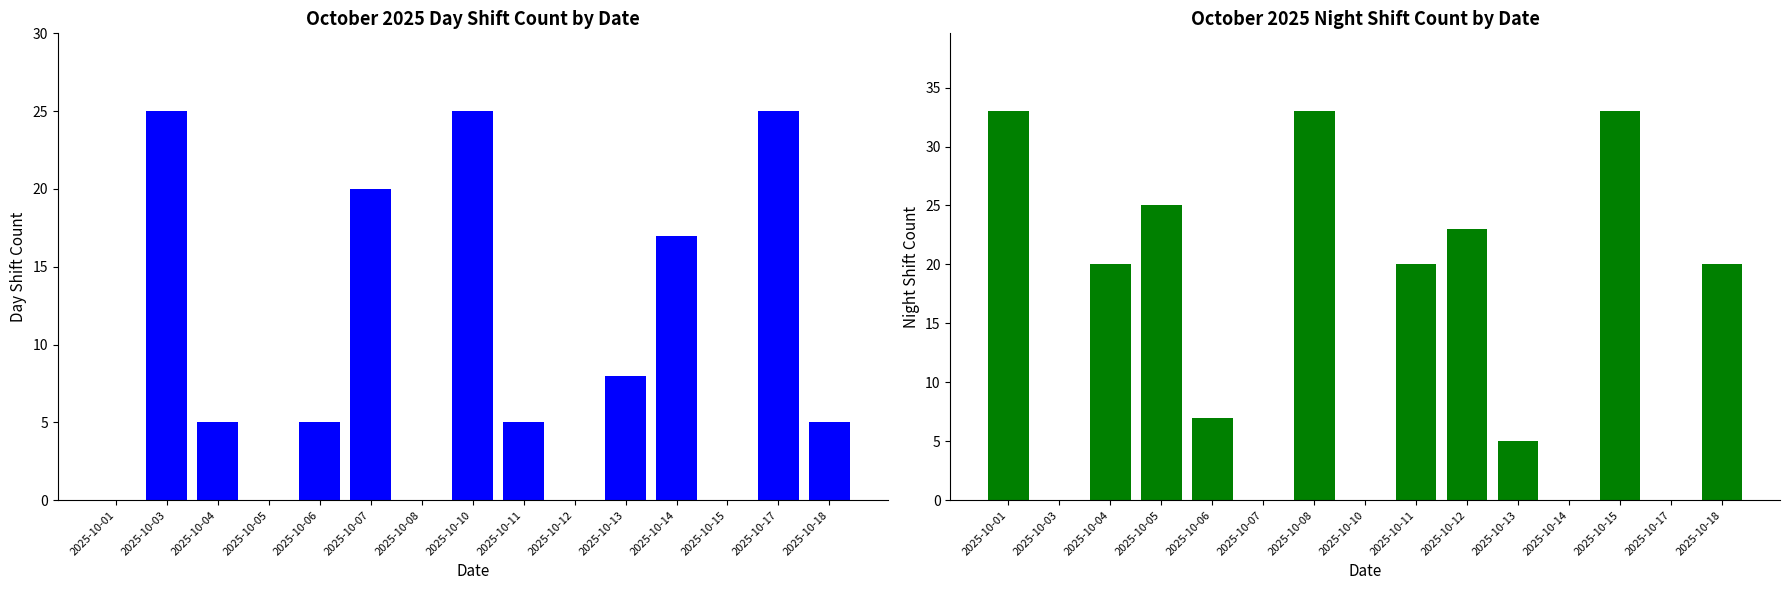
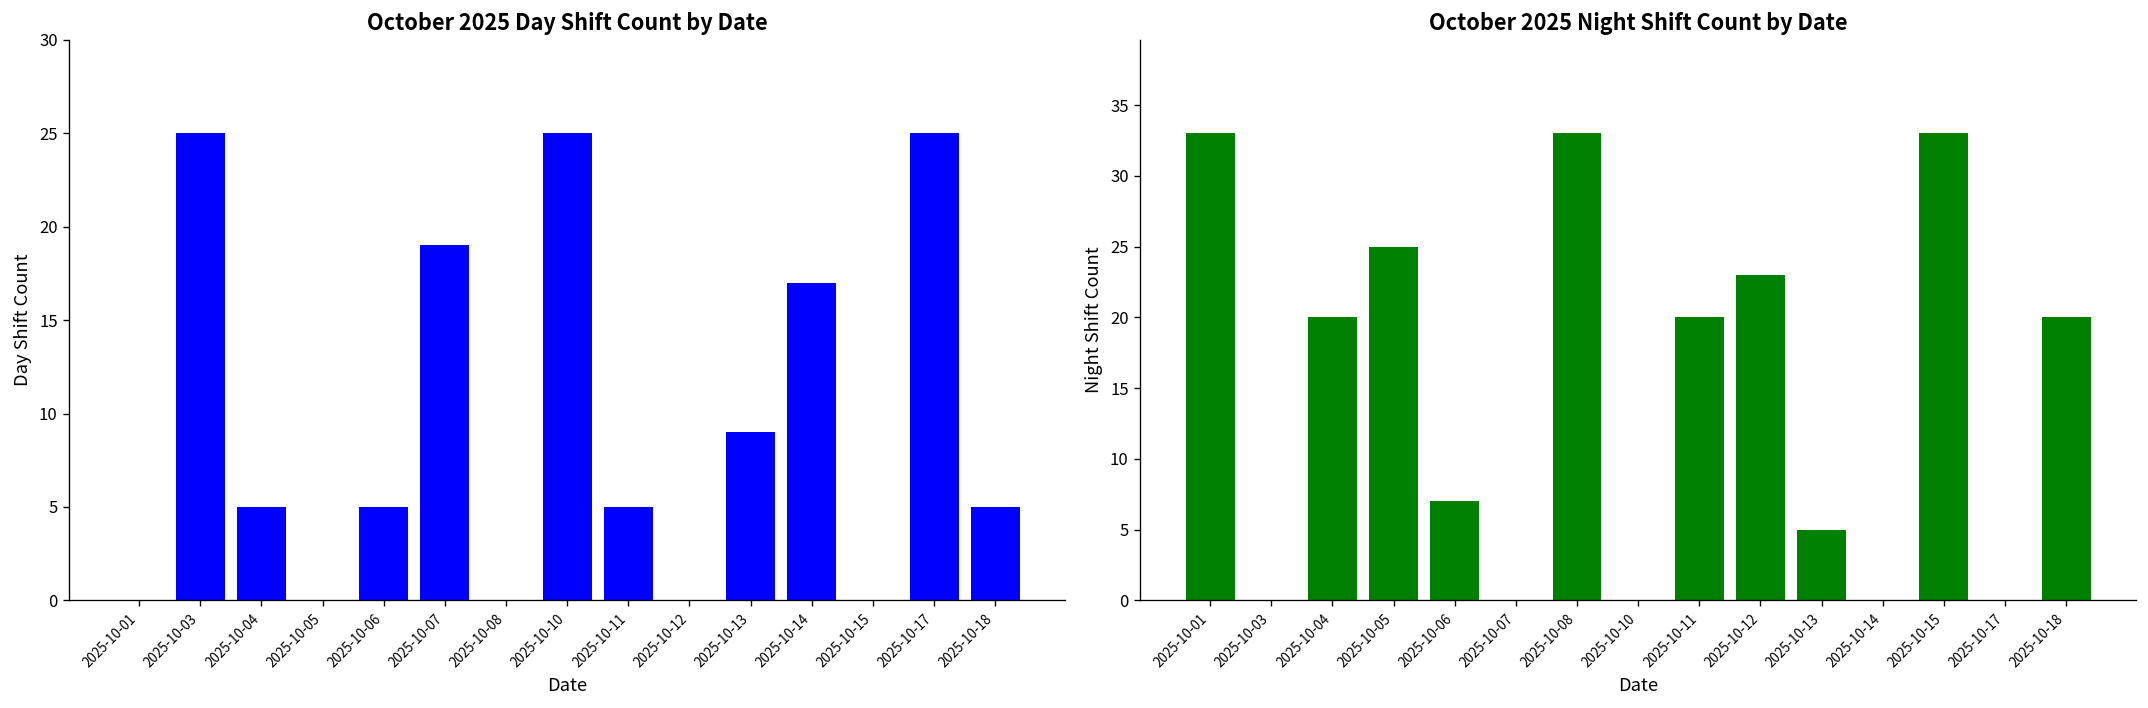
  {
    "October 2025 Day Shift Count by Date": {
      "2025-10-01": 0,
      "2025-10-03": 25,
      "2025-10-04": 5,
      "2025-10-05": 0,
      "2025-10-06": 5,
-     "2025-10-07": 20,
+     "2025-10-07": 19,
      "2025-10-08": 0,
      "2025-10-10": 25,
      "2025-10-11": 5,
      "2025-10-12": 0,
-     "2025-10-13": 8,
+     "2025-10-13": 9,
      "2025-10-14": 17,
      "2025-10-15": 0,
      "2025-10-17": 25,
      "2025-10-18": 5
    },
    "October 2025 Night Shift Count by Date": {
      "2025-10-01": 33.0,
      "2025-10-03": 0.0,
      "2025-10-04": 20.0,
      "2025-10-05": 25.0,
      "2025-10-06": 7.0,
      "2025-10-07": 0.0,
      "2025-10-08": 33.0,
      "2025-10-10": 0.0,
      "2025-10-11": 20.0,
      "2025-10-12": 23.0,
      "2025-10-13": 5.0,
      "2025-10-14": 0.0,
      "2025-10-15": 33.0,
      "2025-10-17": 0.0,
      "2025-10-18": 20.0
    }
  }
